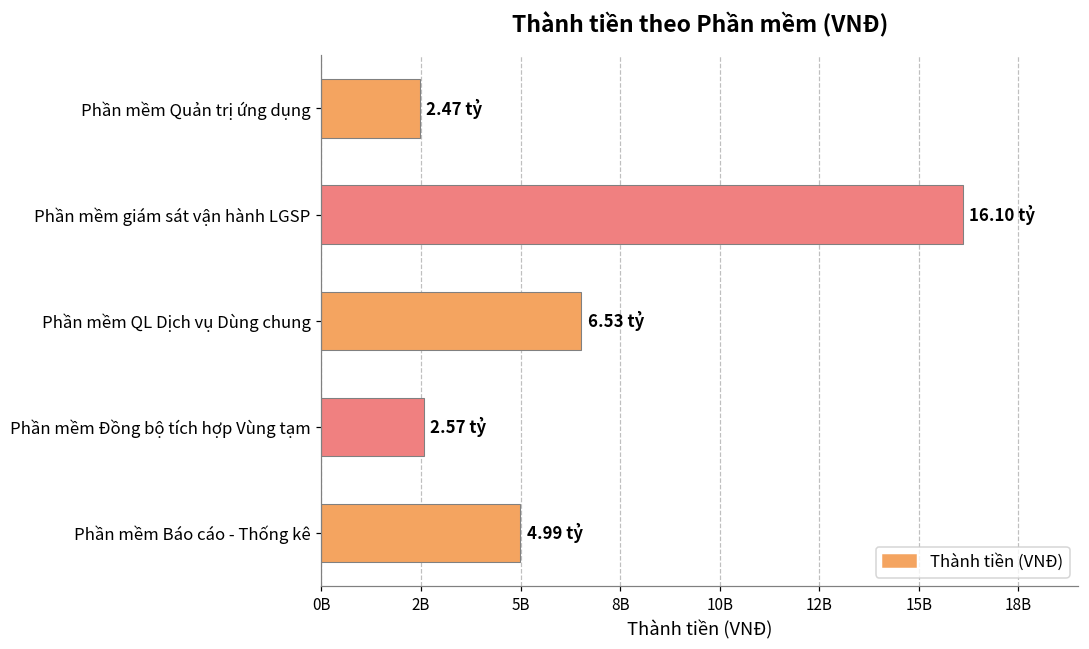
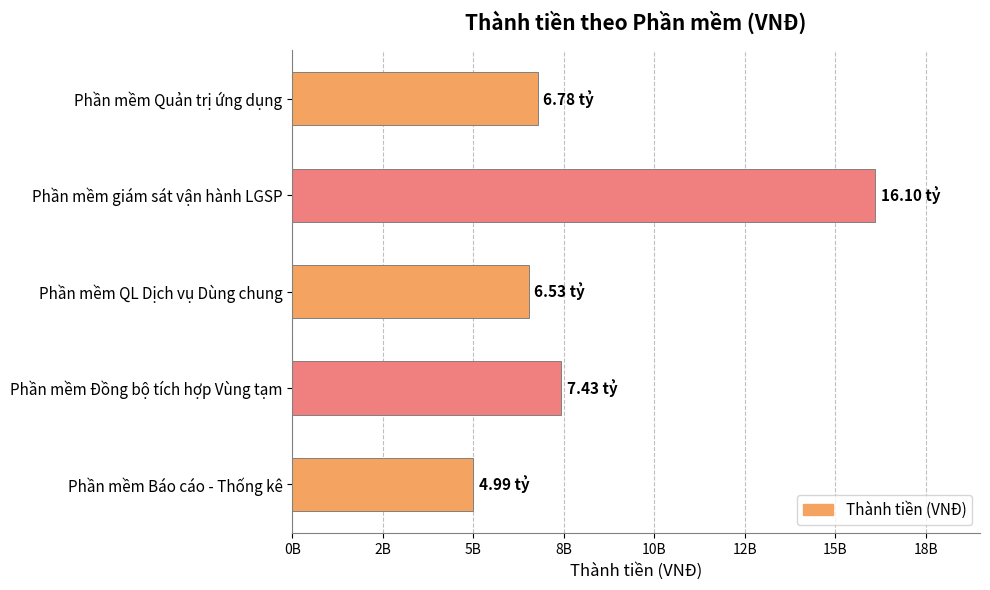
  {
-   "Phần mềm Quản trị ứng dụng": 2.47,
-   "Phần mềm Đồng bộ tích hợp Vùng tạm": 2.57
+   "Phần mềm Quản trị ứng dụng": 6.78,
+   "Phần mềm Đồng bộ tích hợp Vùng tạm": 7.43
  }
